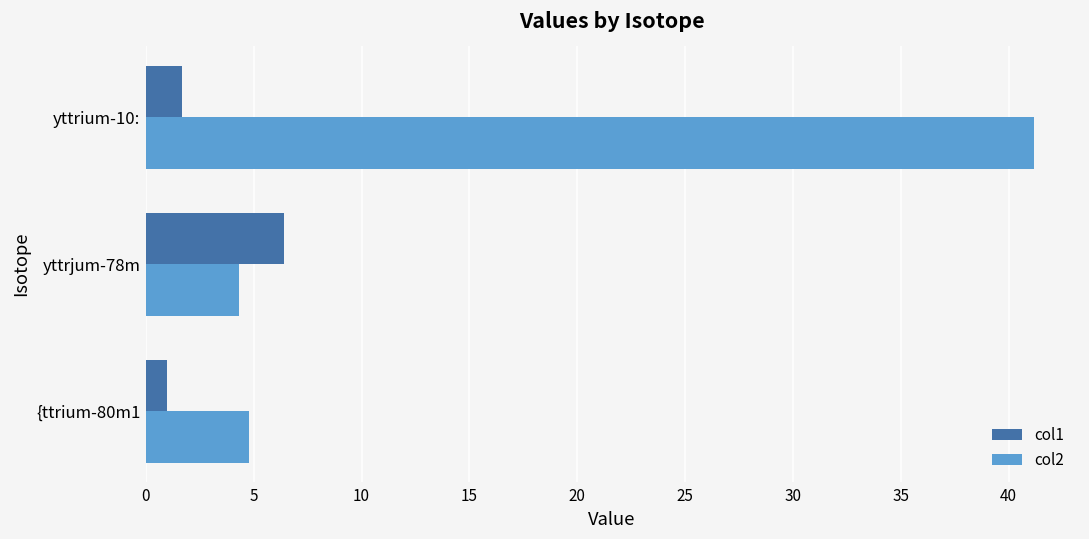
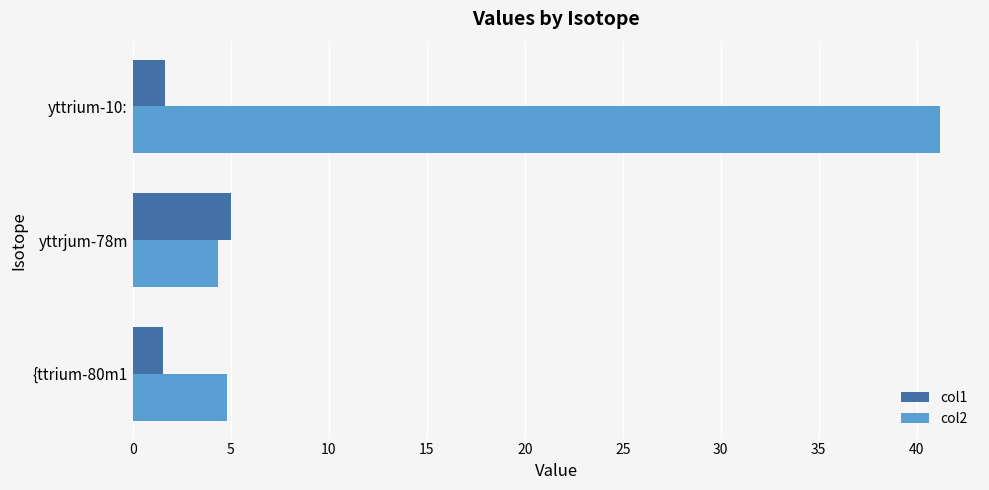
  {
    "col1": {
      "yttrium-10:": 1.7,
-     "yttrjum-78m": 6.4,
-     "{ttrium-80m1": 1.0
+     "yttrjum-78m": 5.0,
+     "{ttrium-80m1": 1.5
    },
    "col2": {
      "yttrium-10:": 41.2,
      "yttrjum-78m": 4.3,
      "{ttrium-80m1": 4.8
    }
  }
